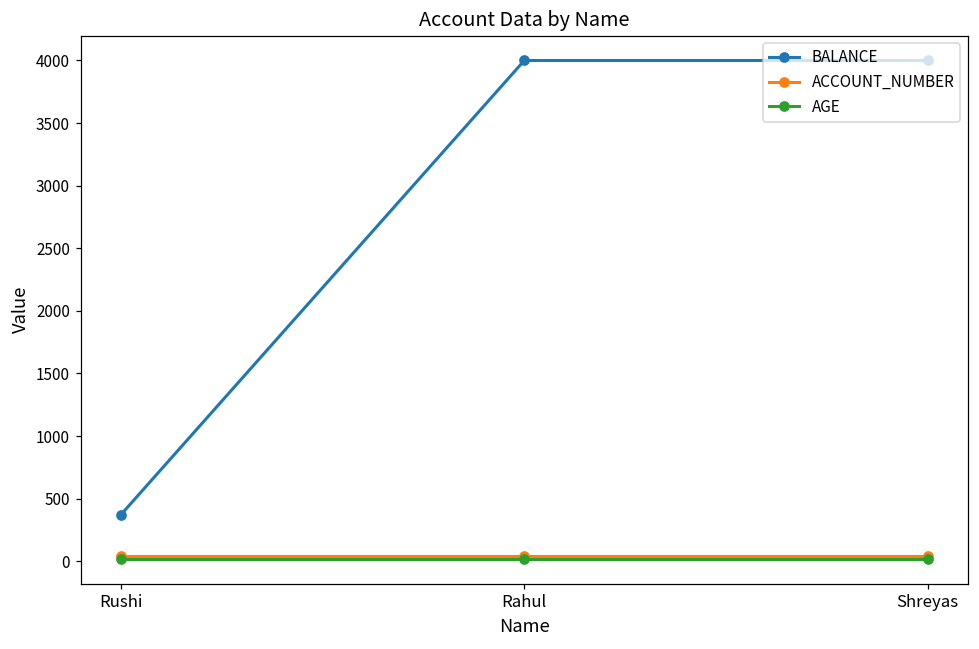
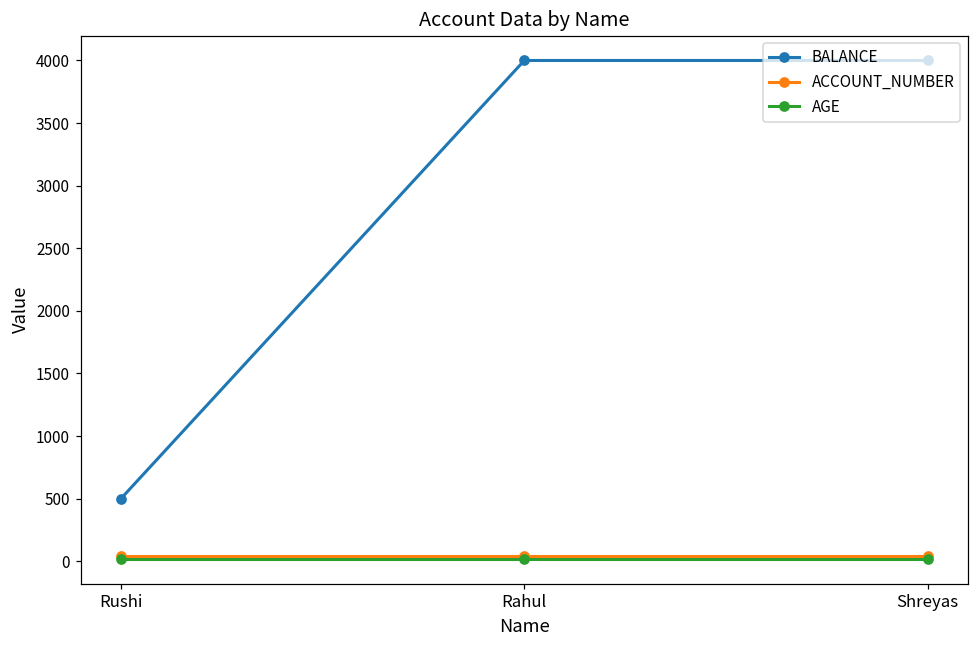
  {
    "BALANCE": {
-     "Rushi": 370,
+     "Rushi": 500,
      "Rahul": 4000
    }
  }
